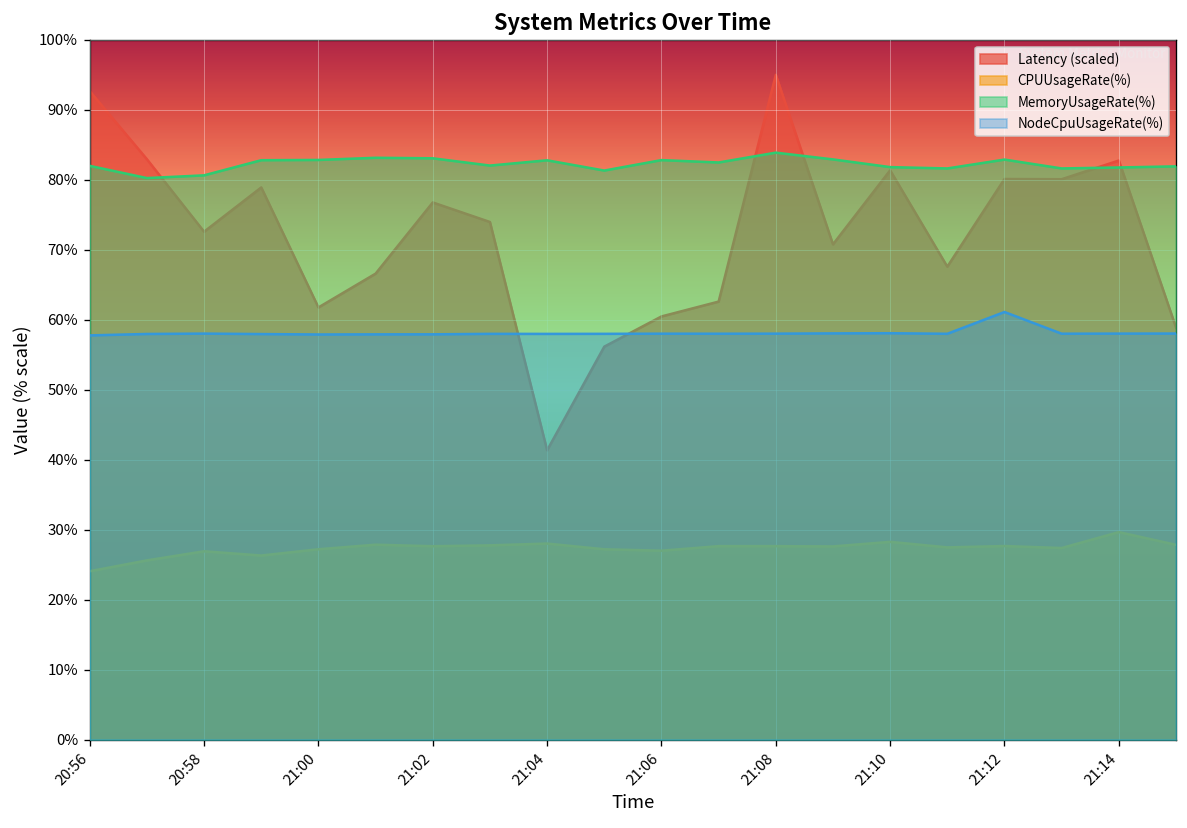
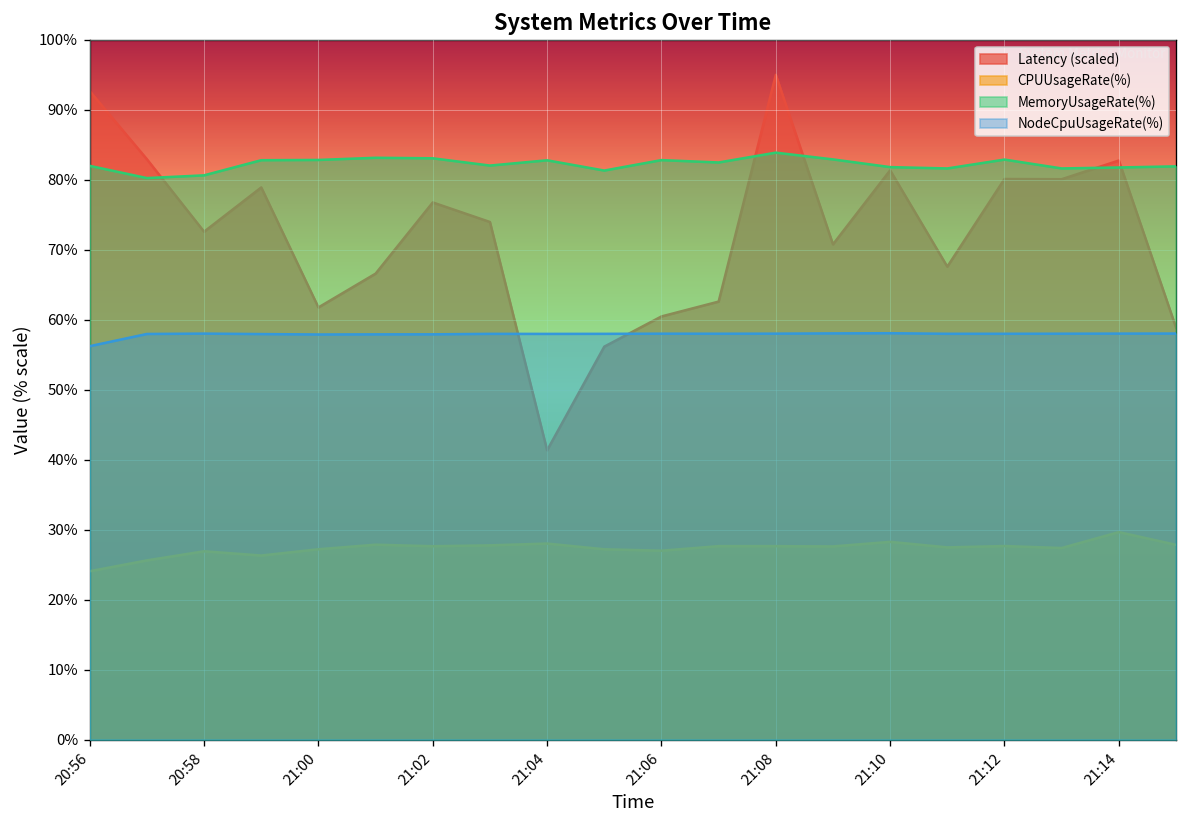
  {
    "Latency (scaled)": {
      "20:56": "93%",
      "20:58": "73%",
      "21:00": "62%",
      "21:02": "77%",
      "21:04": "41%",
      "21:06": "60%",
      "21:08": "95%",
      "21:10": "81%",
      "21:12": "80%",
      "21:14": "83%"
    },
    "CPUUsageRate(%)": {
      "20:56": "24%",
      "20:58": "27%",
      "21:00": "27%",
      "21:02": "28%",
      "21:04": "28%",
      "21:06": "27%",
      "21:08": "28%",
      "21:10": "28%",
      "21:12": "28%",
      "21:14": "30%"
    },
    "MemoryUsageRate(%)": {
      "20:56": "82%",
      "20:58": "81%",
      "21:00": "83%",
      "21:02": "83%",
      "21:04": "83%",
      "21:06": "83%",
      "21:08": "84%",
      "21:10": "82%",
      "21:12": "83%",
      "21:14": "82%"
    },
    "NodeCpuUsageRate(%)": {
-     "20:56": "58%",
+     "20:56": "56%",
      "20:58": "58%",
      "21:00": "58%",
      "21:02": "58%",
      "21:04": "58%",
      "21:06": "58%",
      "21:08": "58%",
      "21:10": "58%",
-     "21:12": "61%",
+     "21:12": "58%",
      "21:14": "58%"
    }
  }
